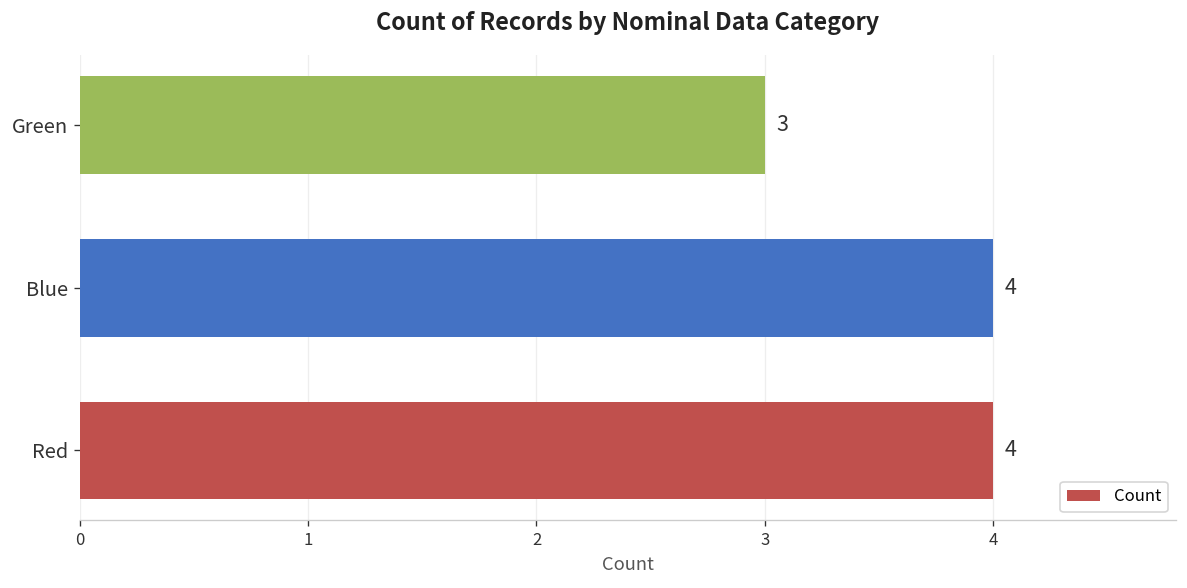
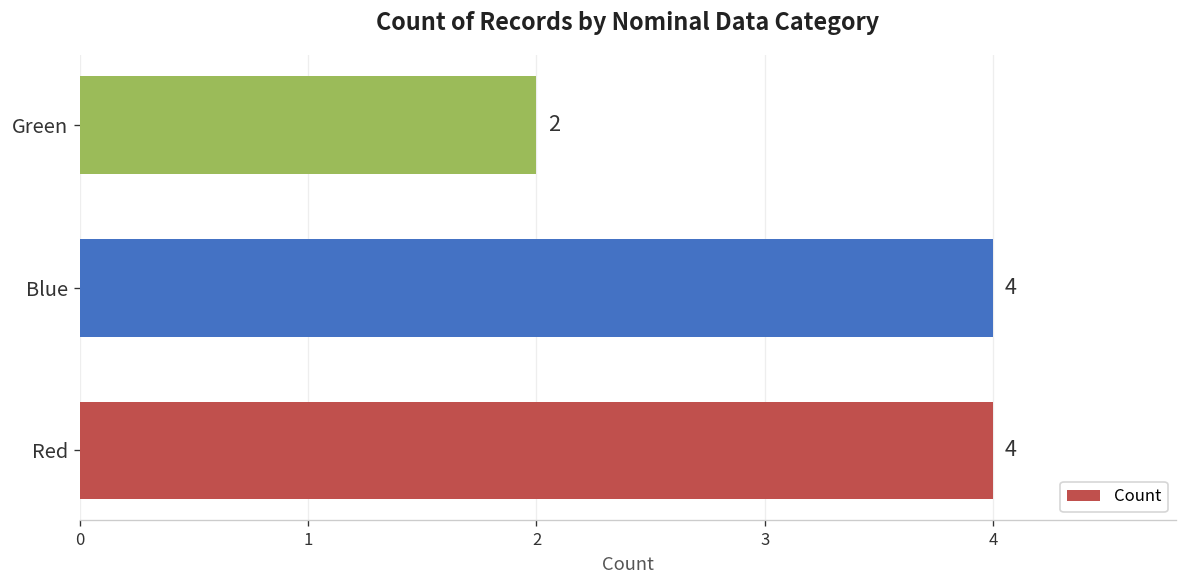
  {
-   "Green": 3,
+   "Green": 2,
    "Blue": 4,
    "Red": 4
  }
